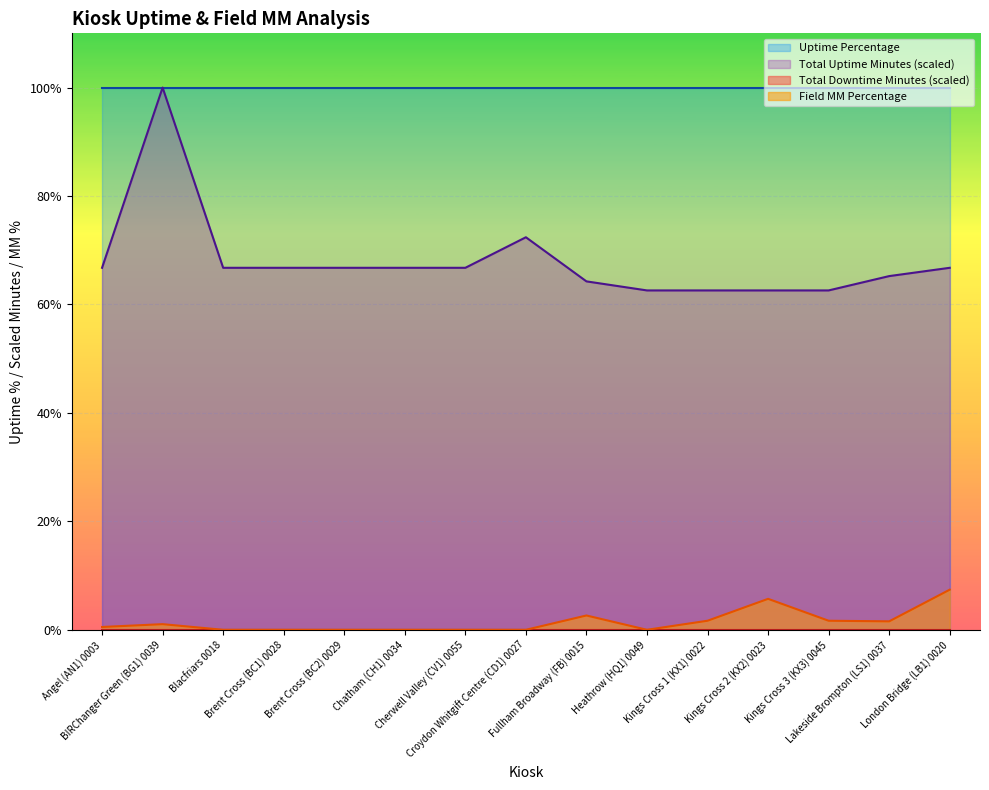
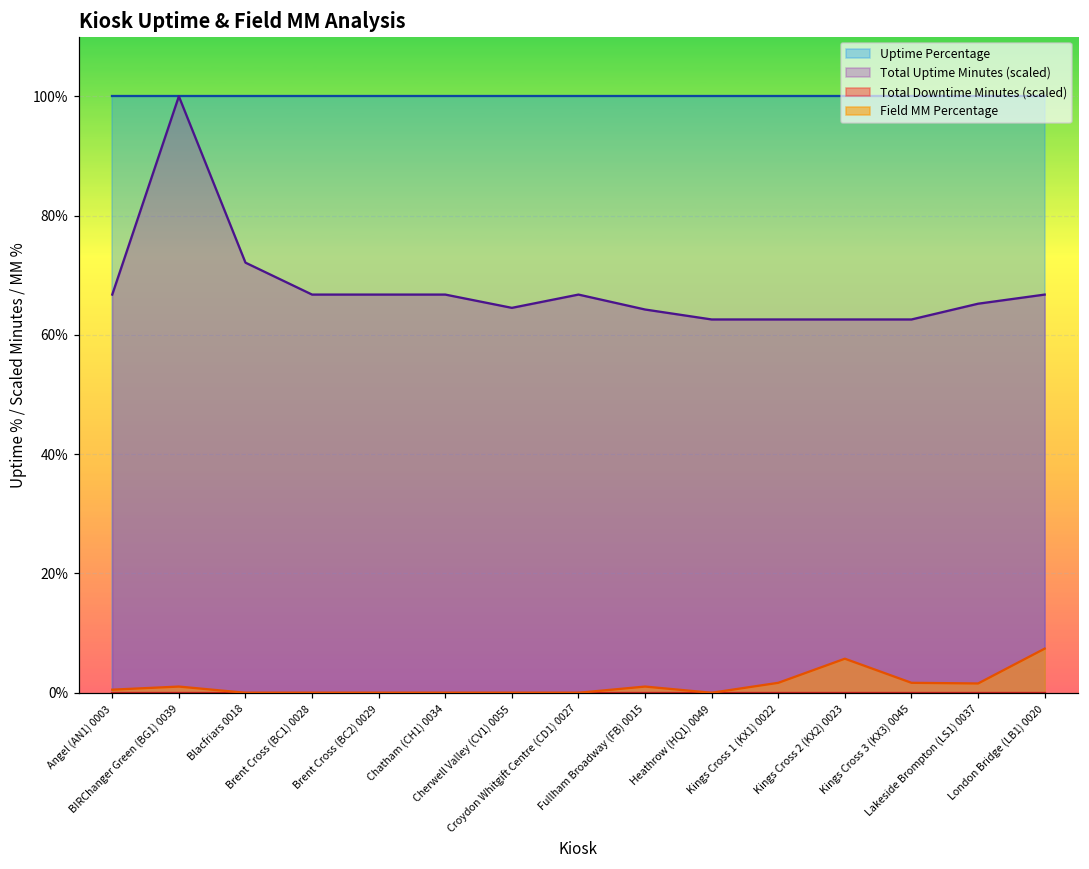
  {
    "Uptime Percentage": {
      "Angel (AN1) 0003": "100%",
      "Blacfriars 0018": "100%",
      "Brent Cross (BC1) 0028": "100%",
      "Brent Cross (BC2) 0029": "100%",
      "Chatham (CH1) 0034": "100%",
      "Cherwell Valley (CV1) 0055": "100%",
      "Croydon Whitgift Centre (CD1) 0027": "100%",
      "Fullham Broadway (FB) 0015": "100%",
      "Heathrow (HQ1) 0049": "100%",
      "Kings Cross 1 (KX1) 0022": "100%"
    },
    "Total Uptime Minutes (scaled)": {
      "Angel (AN1) 0003": "67%",
-     "Blacfriars 0018": "67%",
+     "Blacfriars 0018": "72%",
      "Brent Cross (BC1) 0028": "67%",
      "Brent Cross (BC2) 0029": "67%",
      "Chatham (CH1) 0034": "67%",
-     "Cherwell Valley (CV1) 0055": "67%",
-     "Croydon Whitgift Centre (CD1) 0027": "72%",
+     "Cherwell Valley (CV1) 0055": "65%",
+     "Croydon Whitgift Centre (CD1) 0027": "67%",
      "Fullham Broadway (FB) 0015": "64%",
      "Heathrow (HQ1) 0049": "63%",
      "Kings Cross 1 (KX1) 0022": "63%",
      "Kings Cross 2 (KX2) 0023": "63%",
      "Kings Cross 3 (KX3) 0045": "63%",
      "Lakeside Brompton (LS1) 0037": "65%",
      "London Bridge (LB1) 0020": "67%"
    },
    "Total Downtime Minutes (scaled)": {
      "Angel (AN1) 0003": "0%",
      "BIRChanger Green (BG1) 0039": "0%",
      "Fullham Broadway (FB) 0015": "0%",
      "Kings Cross 1 (KX1) 0022": "0%",
      "Kings Cross 2 (KX2) 0023": "0%",
      "Kings Cross 3 (KX3) 0045": "0%",
      "Lakeside Brompton (LS1) 0037": "0%",
      "London Bridge (LB1) 0020": "0%"
    },
    "Field MM Percentage": {
      "Angel (AN1) 0003": "1%",
      "BIRChanger Green (BG1) 0039": "1%",
-     "Fullham Broadway (FB) 0015": "3%",
+     "Fullham Broadway (FB) 0015": "1%",
      "Kings Cross 1 (KX1) 0022": "2%",
      "Kings Cross 2 (KX2) 0023": "6%",
      "Kings Cross 3 (KX3) 0045": "2%",
      "Lakeside Brompton (LS1) 0037": "2%",
      "London Bridge (LB1) 0020": "7%"
    }
  }
